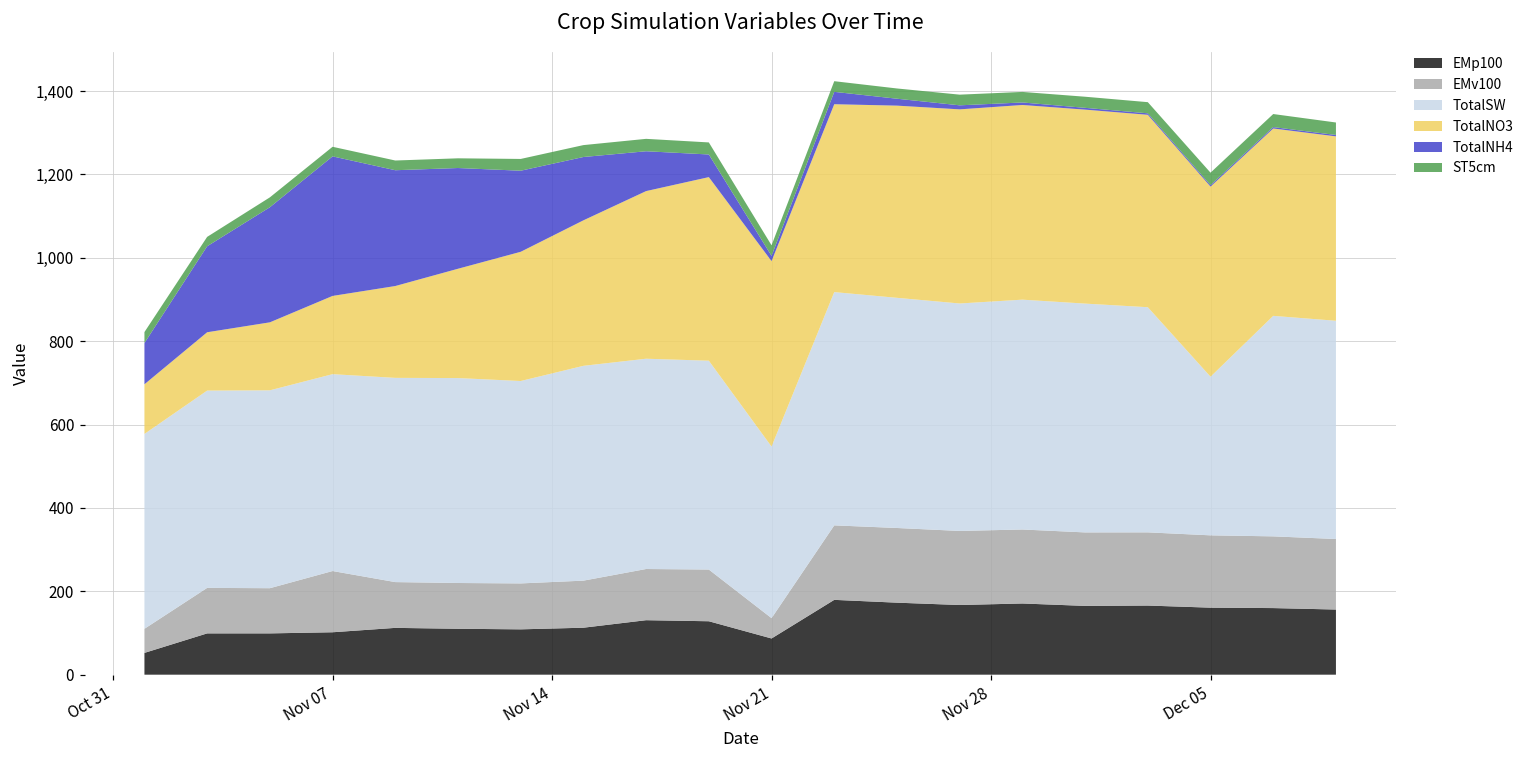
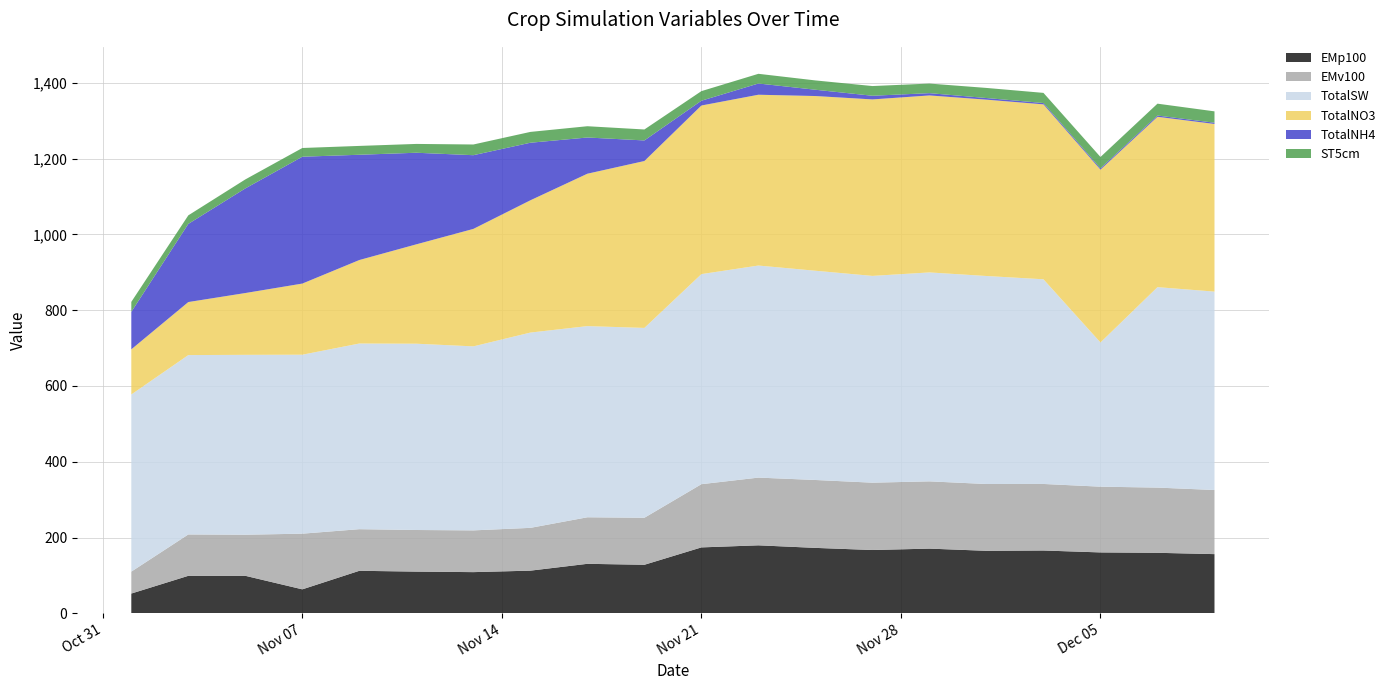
  {
    "EMp100": {
-     "Nov 07": 100,
-     "Nov 21": 90,
+     "Nov 07": 60,
+     "Nov 21": 170,
      "Dec 05": 160
    },
    "EMv100": {
      "Nov 07": 150,
-     "Nov 21": 50,
+     "Nov 21": 170,
      "Dec 05": 170
    },
    "TotalSW": {
      "Nov 07": 470,
-     "Nov 21": 410,
+     "Nov 21": 550,
      "Dec 05": 380
    },
    "TotalNO3": {
      "Nov 07": 190,
      "Nov 21": 440
    },
    "TotalNH4": {
      "Nov 07": 330,
      "Nov 21": 10
    },
    "ST5cm": {
      "Nov 07": 20,
      "Nov 21": 30,
      "Dec 05": 30
    }
  }
